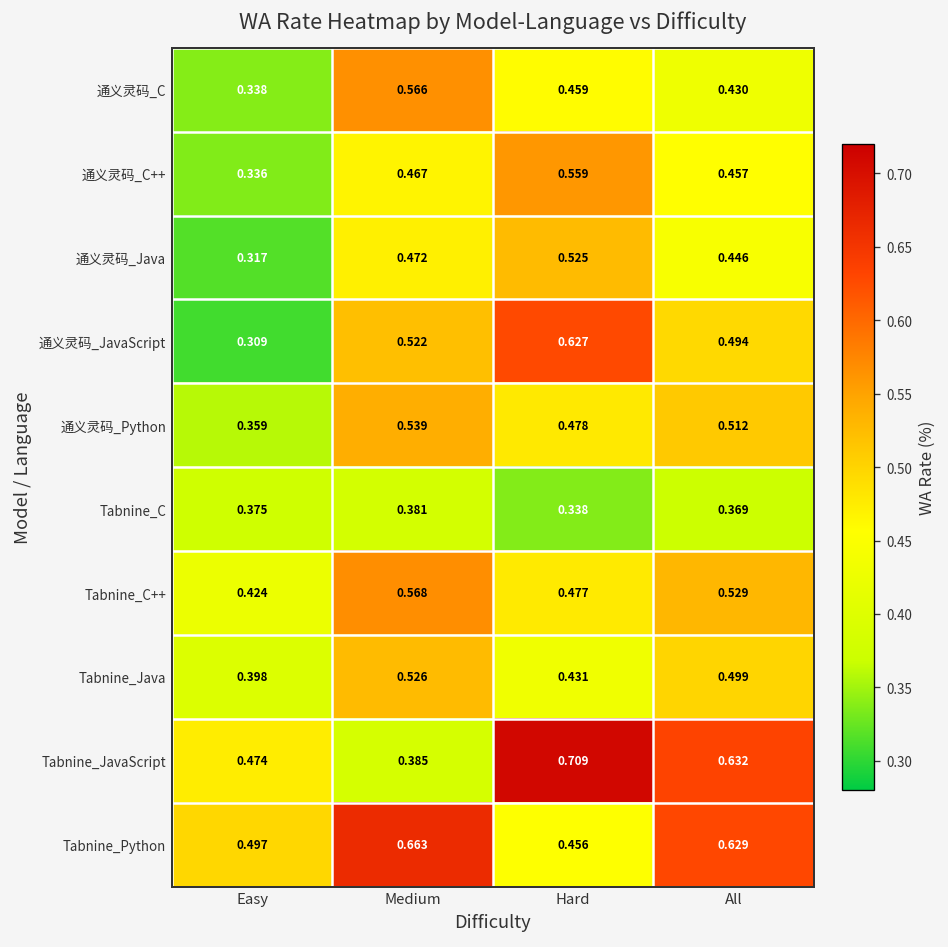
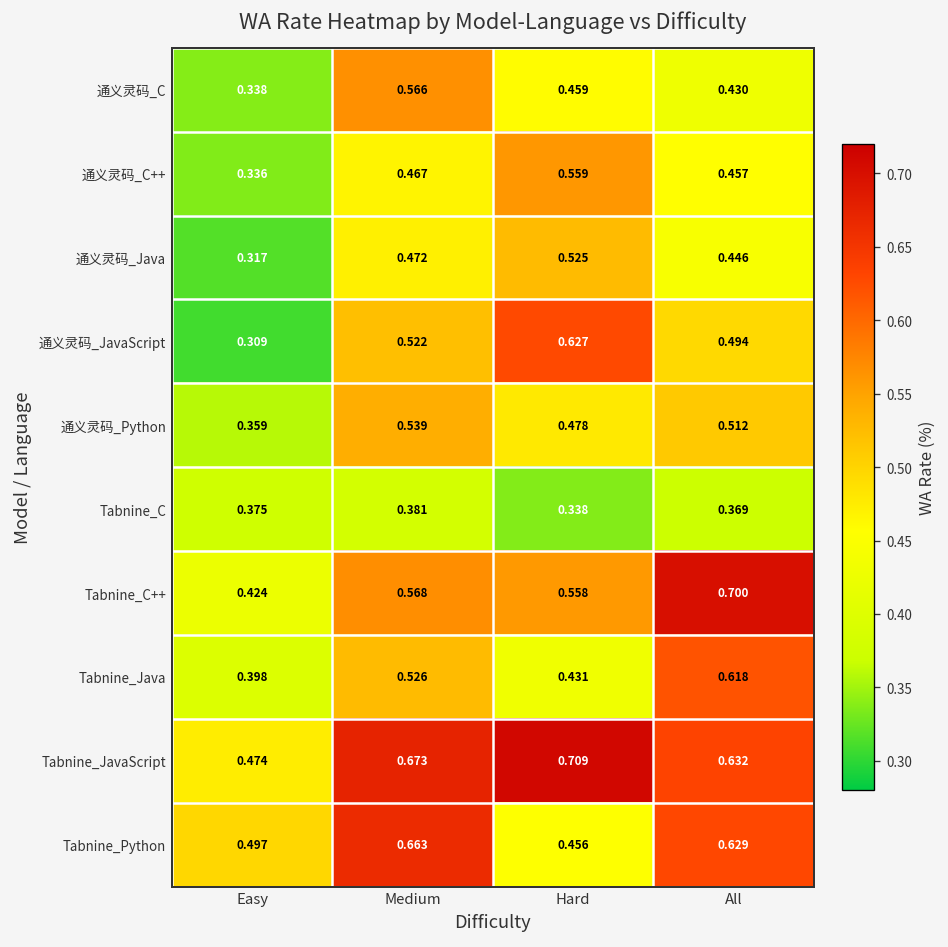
  {
    "通义灵码_C": {
      "Easy": 0.338,
      "Medium": 0.566,
      "Hard": 0.459,
      "All": 0.430
    },
    "通义灵码_C++": {
      "Easy": 0.336,
      "Medium": 0.467,
      "Hard": 0.559,
      "All": 0.457
    },
    "通义灵码_Java": {
      "Easy": 0.317,
      "Medium": 0.472,
      "Hard": 0.525,
      "All": 0.446
    },
    "通义灵码_JavaScript": {
      "Easy": 0.309,
      "Medium": 0.522,
      "Hard": 0.627,
      "All": 0.494
    },
    "通义灵码_Python": {
      "Easy": 0.359,
      "Medium": 0.539,
      "Hard": 0.478,
      "All": 0.512
    },
    "Tabnine_C": {
      "Easy": 0.375,
      "Medium": 0.381,
      "Hard": 0.338,
      "All": 0.369
    },
    "Tabnine_C++": {
      "Easy": 0.424,
      "Medium": 0.568,
-     "Hard": 0.477,
-     "All": 0.529
+     "Hard": 0.558,
+     "All": 0.700
    },
    "Tabnine_Java": {
      "Easy": 0.398,
      "Medium": 0.526,
      "Hard": 0.431,
-     "All": 0.499
+     "All": 0.618
    },
    "Tabnine_JavaScript": {
      "Easy": 0.474,
-     "Medium": 0.385,
+     "Medium": 0.673,
      "Hard": 0.709,
      "All": 0.632
    },
    "Tabnine_Python": {
      "Easy": 0.497,
      "Medium": 0.663,
      "Hard": 0.456,
      "All": 0.629
    }
  }
